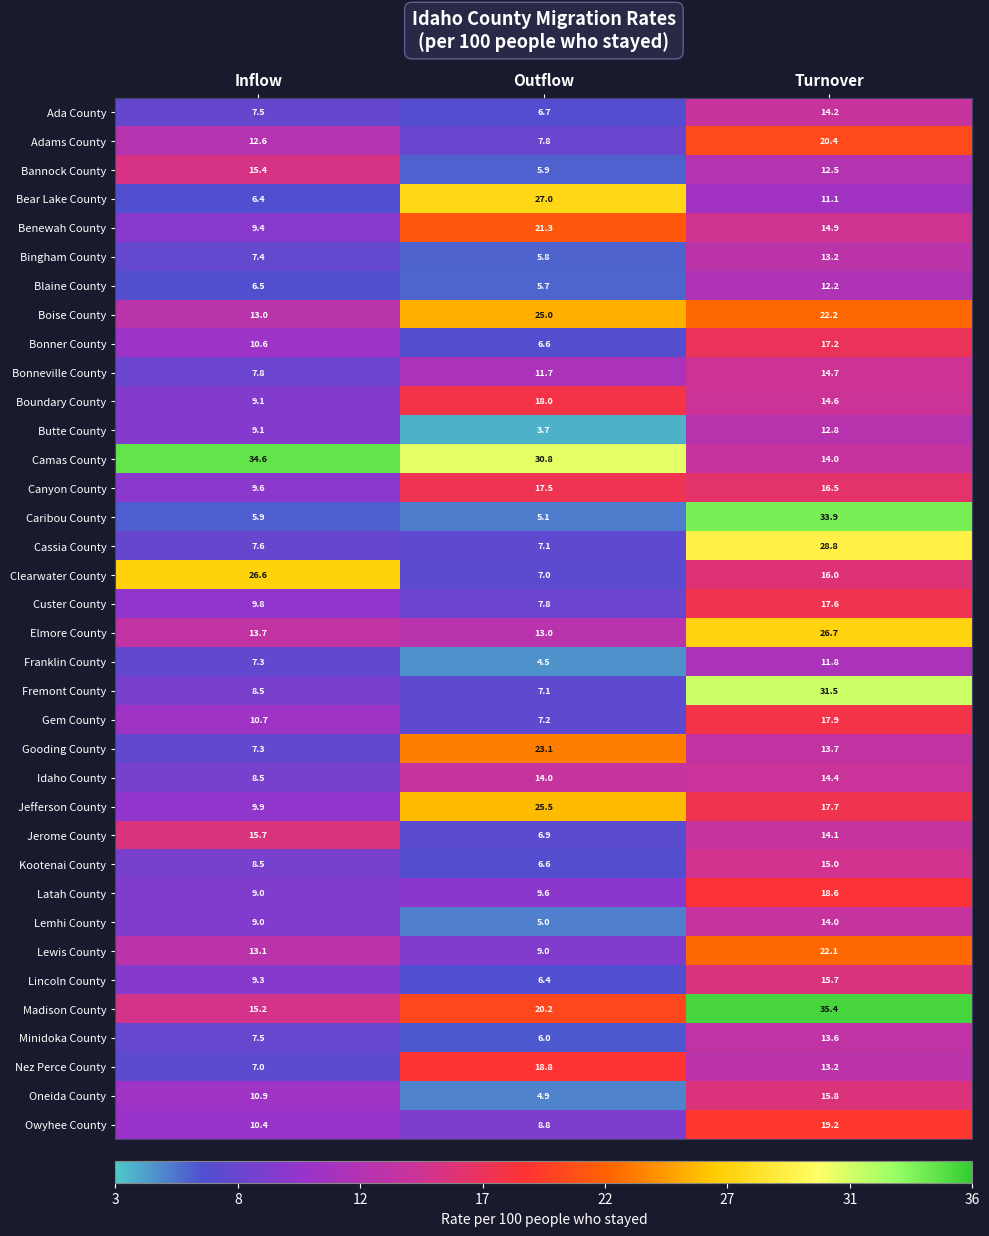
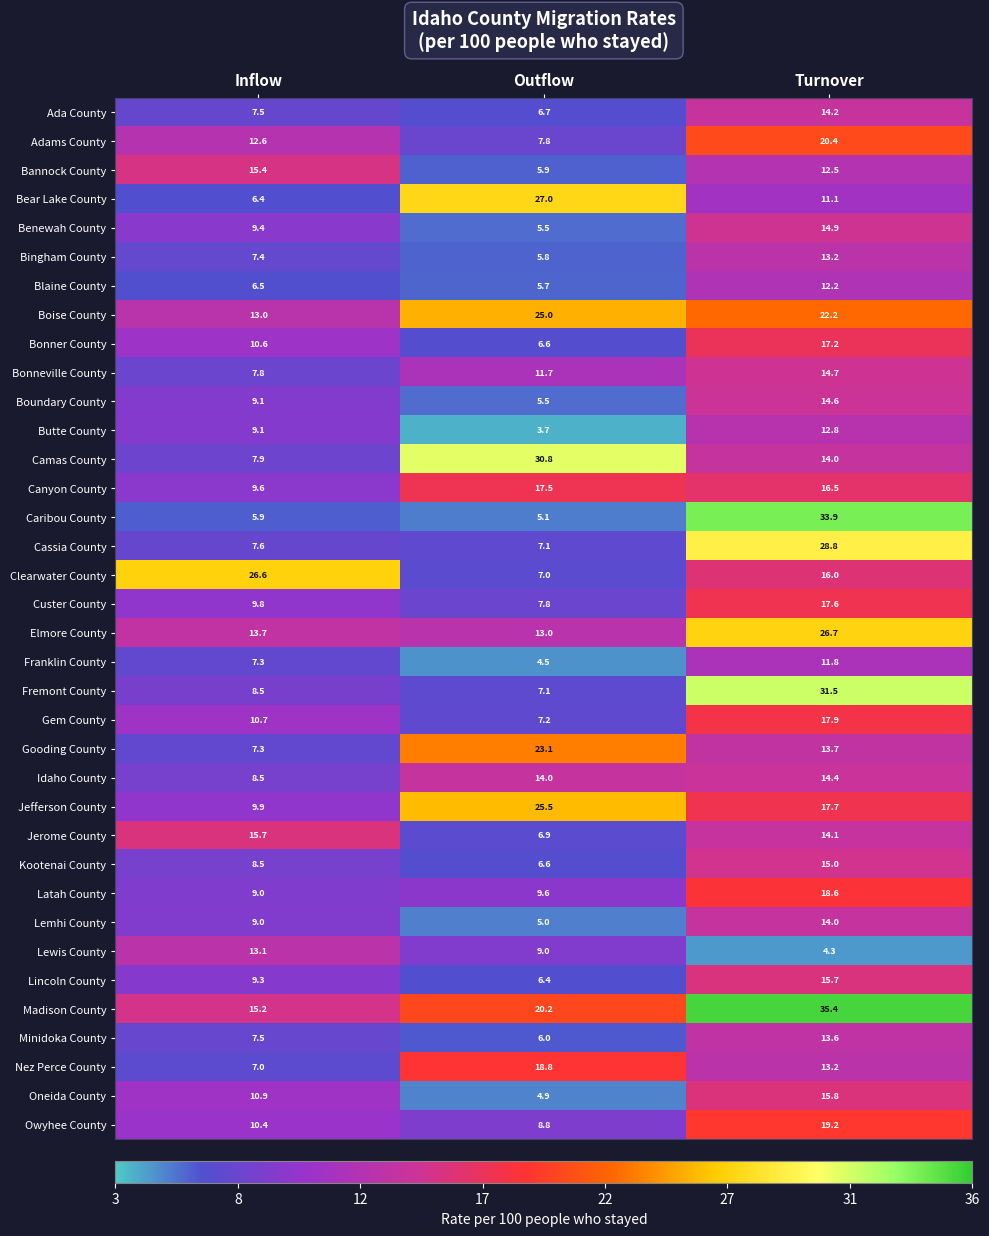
  {
    "Ada County": {
      "Inflow": 7.5,
      "Outflow": 6.7,
      "Turnover": 14.2
    },
    "Adams County": {
      "Inflow": 12.6,
      "Outflow": 7.8,
      "Turnover": 20.4
    },
    "Bannock County": {
      "Inflow": 15.4,
      "Outflow": 5.9,
      "Turnover": 12.5
    },
    "Bear Lake County": {
      "Inflow": 6.4,
      "Outflow": 27.0,
      "Turnover": 11.1
    },
    "Benewah County": {
      "Inflow": 9.4,
-     "Outflow": 21.3,
+     "Outflow": 5.5,
      "Turnover": 14.9
    },
    "Bingham County": {
      "Inflow": 7.4,
      "Outflow": 5.8,
      "Turnover": 13.2
    },
    "Blaine County": {
      "Inflow": 6.5,
      "Outflow": 5.7,
      "Turnover": 12.2
    },
    "Boise County": {
      "Inflow": 13.0,
      "Outflow": 25.0,
      "Turnover": 22.2
    },
    "Bonner County": {
      "Inflow": 10.6,
      "Outflow": 6.6,
      "Turnover": 17.2
    },
    "Bonneville County": {
      "Inflow": 7.8,
      "Outflow": 11.7,
      "Turnover": 14.7
    },
    "Boundary County": {
      "Inflow": 9.1,
-     "Outflow": 18.0,
+     "Outflow": 5.5,
      "Turnover": 14.6
    },
    "Butte County": {
      "Inflow": 9.1,
      "Outflow": 3.7,
      "Turnover": 12.8
    },
    "Camas County": {
-     "Inflow": 34.6,
+     "Inflow": 7.9,
      "Outflow": 30.8,
      "Turnover": 14.0
    },
    "Canyon County": {
      "Inflow": 9.6,
      "Outflow": 17.5,
      "Turnover": 16.5
    },
    "Caribou County": {
      "Inflow": 5.9,
      "Outflow": 5.1,
      "Turnover": 33.9
    },
    "Cassia County": {
      "Inflow": 7.6,
      "Outflow": 7.1,
      "Turnover": 28.8
    },
    "Clearwater County": {
      "Inflow": 26.6,
      "Outflow": 7.0,
      "Turnover": 16.0
    },
    "Custer County": {
      "Inflow": 9.8,
      "Outflow": 7.8,
      "Turnover": 17.6
    },
    "Elmore County": {
      "Inflow": 13.7,
      "Outflow": 13.0,
      "Turnover": 26.7
    },
    "Franklin County": {
      "Inflow": 7.3,
      "Outflow": 4.5,
      "Turnover": 11.8
    },
    "Fremont County": {
      "Inflow": 8.5,
      "Outflow": 7.1,
      "Turnover": 31.5
    },
    "Gem County": {
      "Inflow": 10.7,
      "Outflow": 7.2,
      "Turnover": 17.9
    },
    "Gooding County": {
      "Inflow": 7.3,
      "Outflow": 23.1,
      "Turnover": 13.7
    },
    "Idaho County": {
      "Inflow": 8.5,
      "Outflow": 14.0,
      "Turnover": 14.4
    },
    "Jefferson County": {
      "Inflow": 9.9,
      "Outflow": 25.5,
      "Turnover": 17.7
    },
    "Jerome County": {
      "Inflow": 15.7,
      "Outflow": 6.9,
      "Turnover": 14.1
    },
    "Kootenai County": {
      "Inflow": 8.5,
      "Outflow": 6.6,
      "Turnover": 15.0
    },
    "Latah County": {
      "Inflow": 9.0,
      "Outflow": 9.6,
      "Turnover": 18.6
    },
    "Lemhi County": {
      "Inflow": 9.0,
      "Outflow": 5.0,
      "Turnover": 14.0
    },
    "Lewis County": {
      "Inflow": 13.1,
      "Outflow": 9.0,
-     "Turnover": 22.1
+     "Turnover": 4.3
    },
    "Lincoln County": {
      "Inflow": 9.3,
      "Outflow": 6.4,
      "Turnover": 15.7
    },
    "Madison County": {
      "Inflow": 15.2,
      "Outflow": 20.2,
      "Turnover": 35.4
    },
    "Minidoka County": {
      "Inflow": 7.5,
      "Outflow": 6.0,
      "Turnover": 13.6
    },
    "Nez Perce County": {
      "Inflow": 7.0,
      "Outflow": 18.8,
      "Turnover": 13.2
    },
    "Oneida County": {
      "Inflow": 10.9,
      "Outflow": 4.9,
      "Turnover": 15.8
    },
    "Owyhee County": {
      "Inflow": 10.4,
      "Outflow": 8.8,
      "Turnover": 19.2
    }
  }
